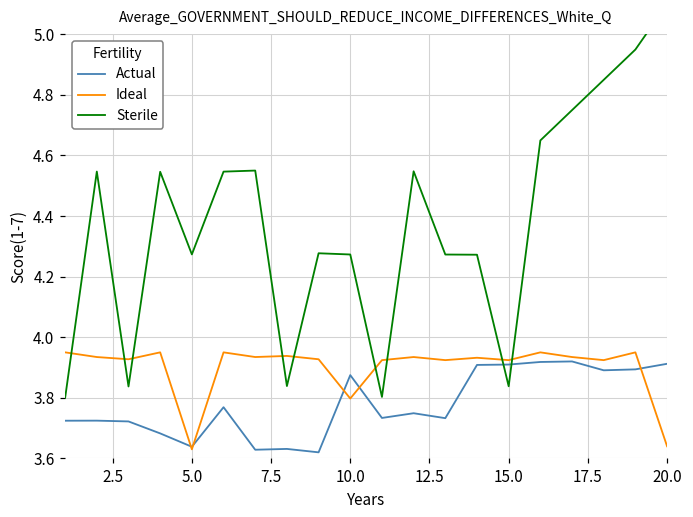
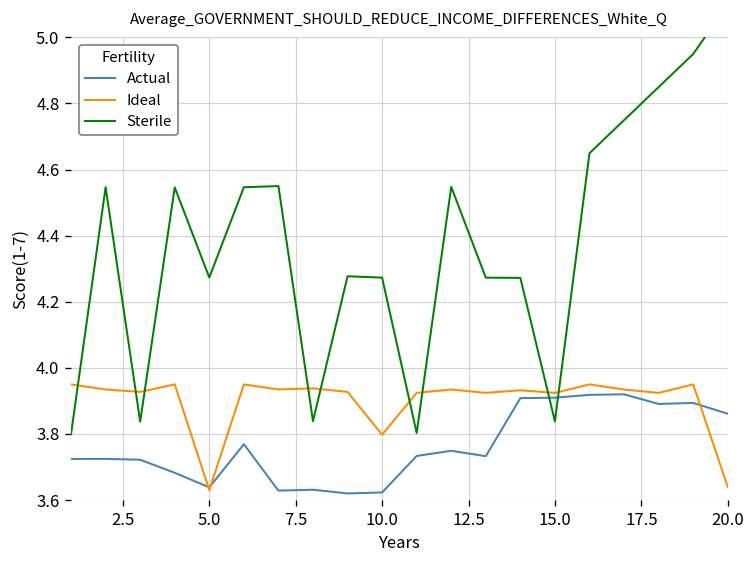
  {
    "Actual": {
-     "10.0": 3.87,
+     "10.0": 3.62,
      "15.0": 3.91,
-     "20.0": 3.91
+     "20.0": 3.86
    },
    "Ideal": {
      "10.0": 3.80,
      "15.0": 3.92,
      "20.0": 3.64
    },
    "Sterile": {
      "5.0": 4.27,
      "10.0": 4.27,
      "15.0": 3.84
    }
  }
